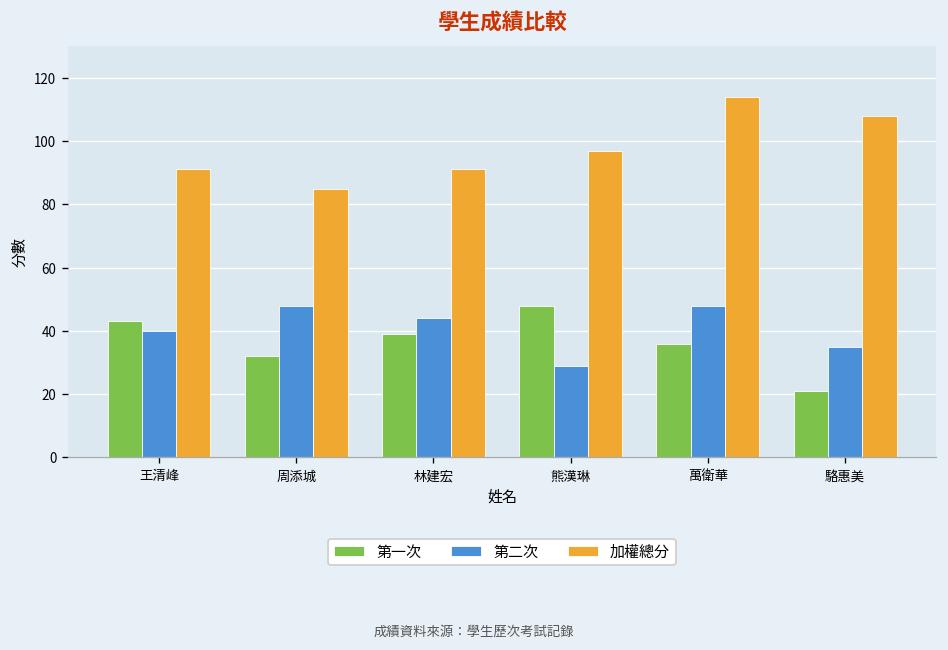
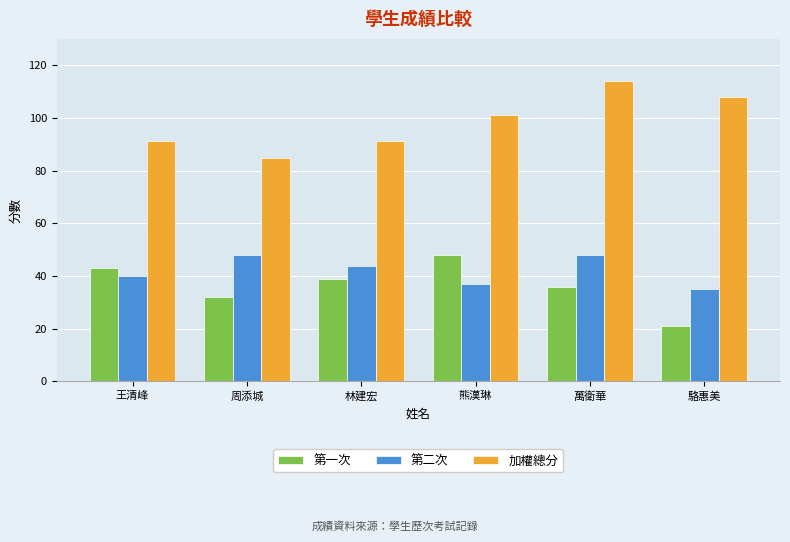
  {
    "第一次": {
      "王清峰": 43,
      "周添城": 32,
      "林建宏": 39,
      "熊漢琳": 48,
      "萬衛華": 36,
      "駱惠美": 21
    },
    "第二次": {
      "王清峰": 40,
      "周添城": 48,
      "林建宏": 44,
-     "熊漢琳": 29,
+     "熊漢琳": 37,
      "萬衛華": 48,
      "駱惠美": 35
    },
    "加權總分": {
      "王清峰": 91,
      "周添城": 85,
      "林建宏": 91,
-     "熊漢琳": 97,
+     "熊漢琳": 101,
      "萬衛華": 114,
      "駱惠美": 108
    }
  }
